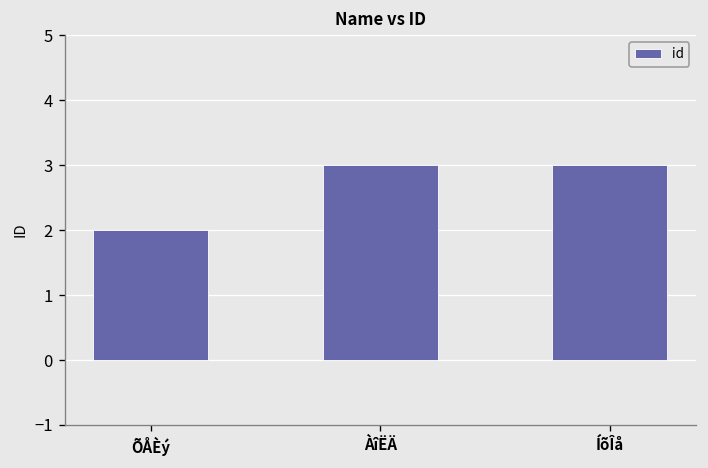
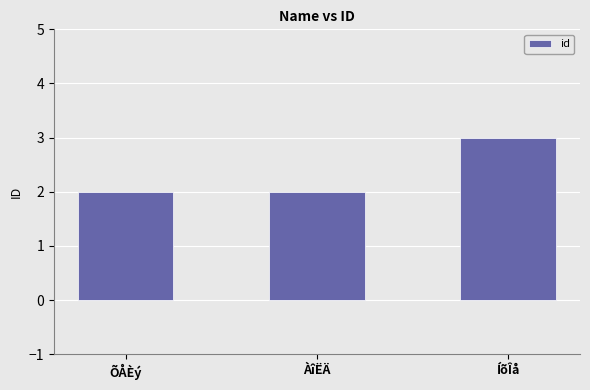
  {
    "ÕÅÈý": 2,
-   "ÀîËÄ": 3,
+   "ÀîËÄ": 2,
    "ÍõÎå": 3
  }
